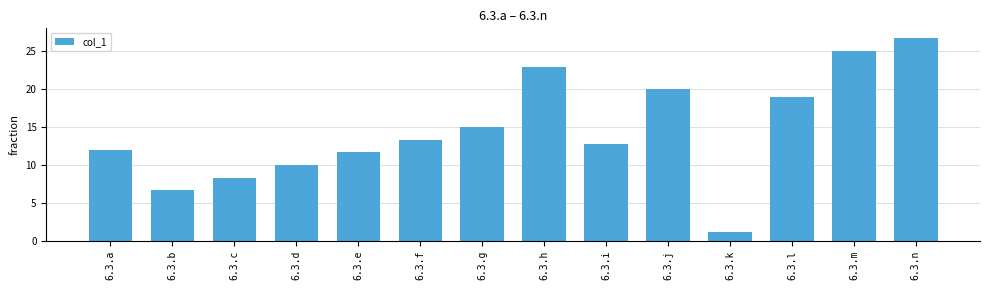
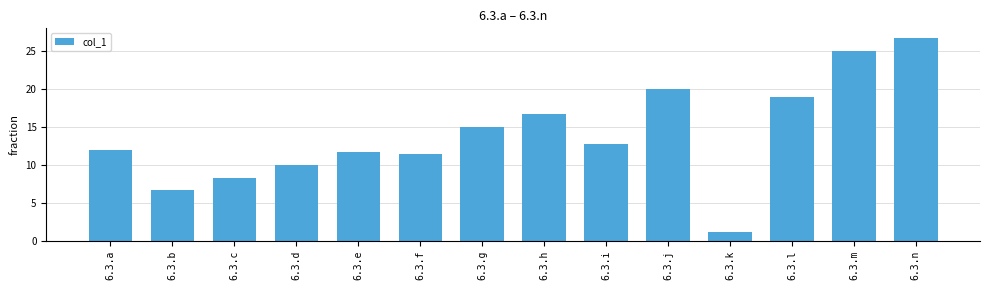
  {
    "6.3.a": 12,
    "6.3.b": 7,
    "6.3.c": 8,
    "6.3.d": 10,
    "6.3.e": 12,
-   "6.3.f": 13,
+   "6.3.f": 12,
    "6.3.g": 15,
-   "6.3.h": 23,
+   "6.3.h": 17,
    "6.3.i": 13,
    "6.3.j": 20,
    "6.3.k": 1,
    "6.3.l": 19,
    "6.3.m": 25,
    "6.3.n": 27
  }
